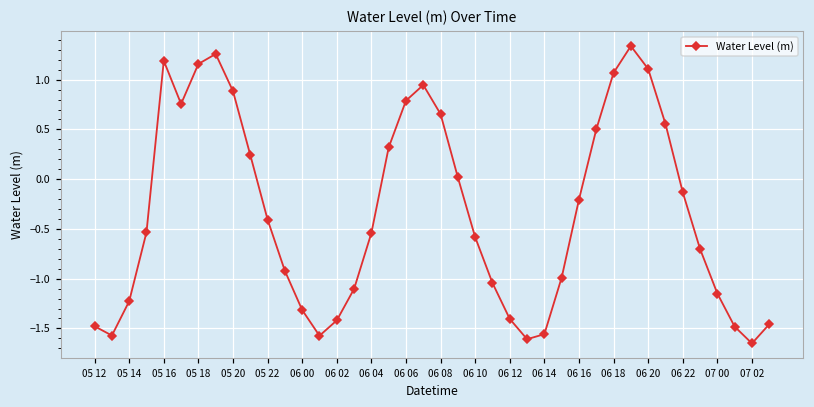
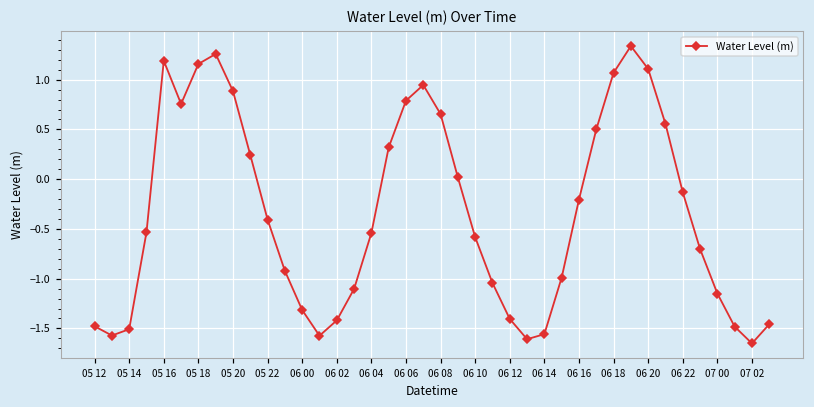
  {
    "05 12": -1.5,
-   "05 14": -1.2,
+   "05 14": -1.5,
    "05 16": 1.2,
    "05 18": 1.2,
    "05 20": 0.9,
    "05 22": -0.4,
    "06 00": -1.3,
    "06 02": -1.4,
    "06 04": -0.5,
    "06 06": 0.8,
    "06 08": 0.7,
    "06 10": -0.6,
    "06 12": -1.4,
    "06 14": -1.6,
    "06 16": -0.2,
    "06 18": 1.1,
    "06 20": 1.1,
    "06 22": -0.1,
    "07 00": -1.1,
    "07 02": -1.7
  }
